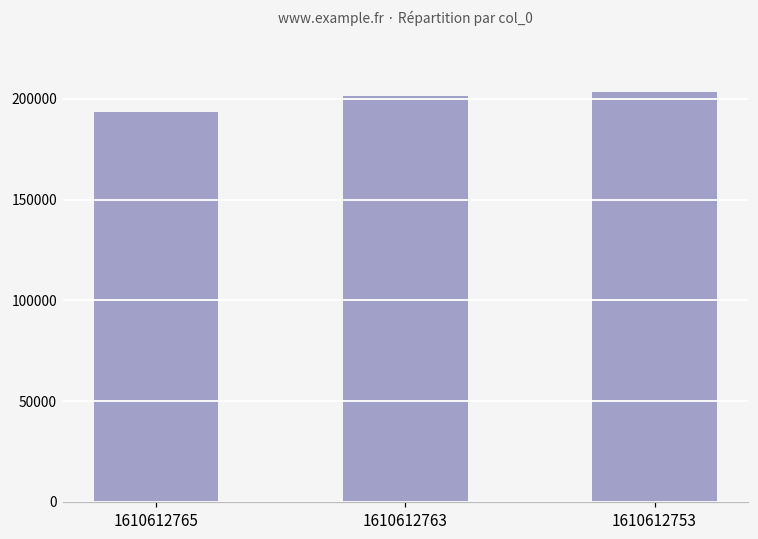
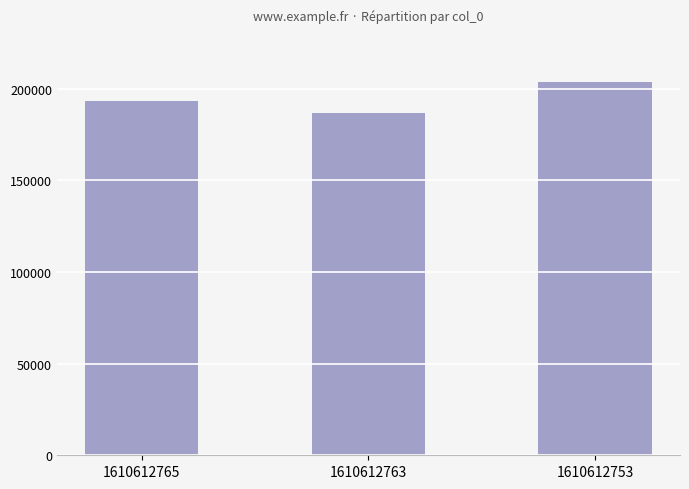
  {
    "1610612765": 194000,
-   "1610612763": 201000,
+   "1610612763": 187000,
    "1610612753": 204000
  }
